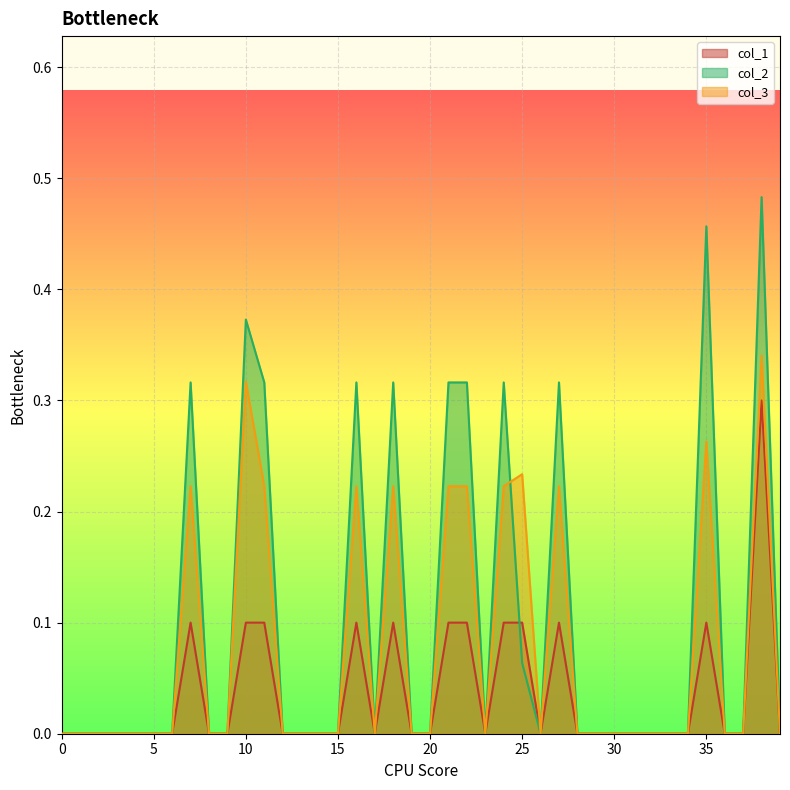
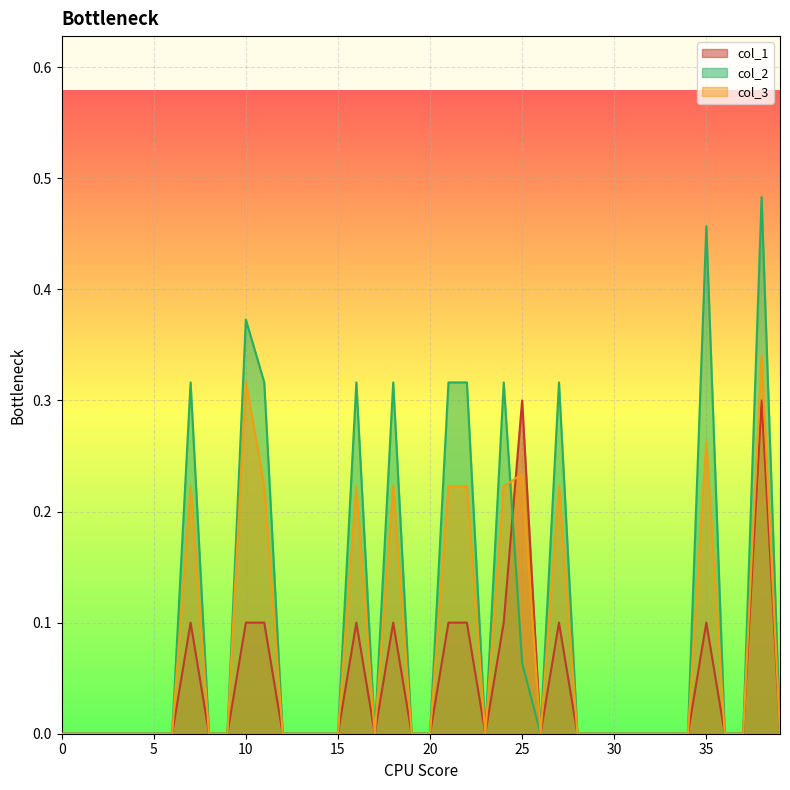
  {
    "col_1": {
      "10": 0.1,
-     "25": 0.1,
+     "25": 0.3,
      "35": 0.1
    },
    "col_2": {
      "10": 0.373,
      "25": 0.064,
      "35": 0.457
    },
    "col_3": {
      "10": 0.317,
      "25": 0.234,
      "35": 0.263
    }
  }
